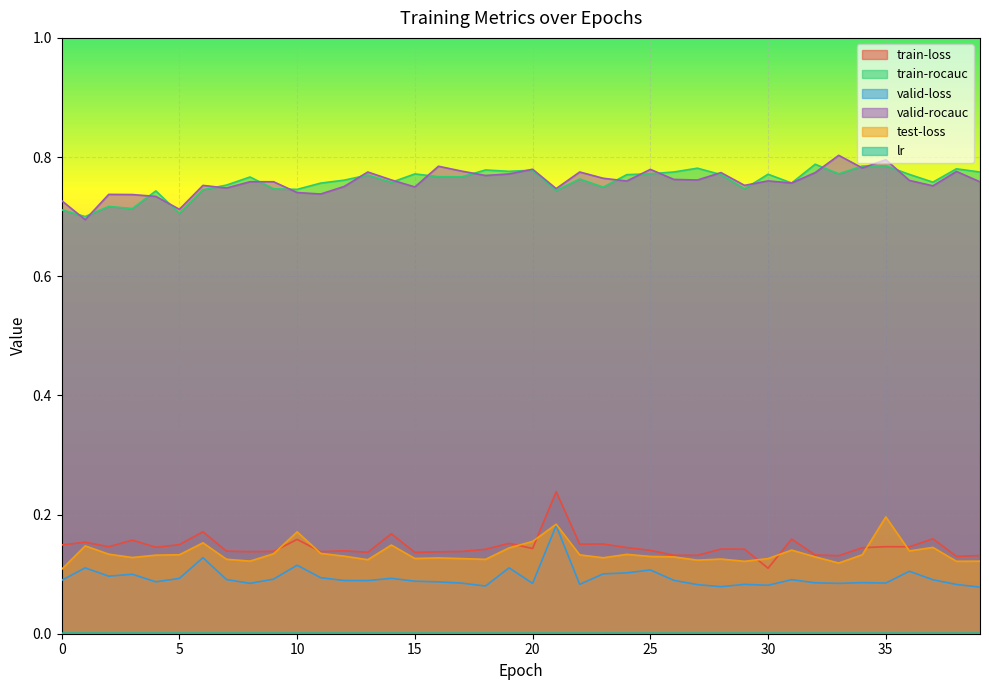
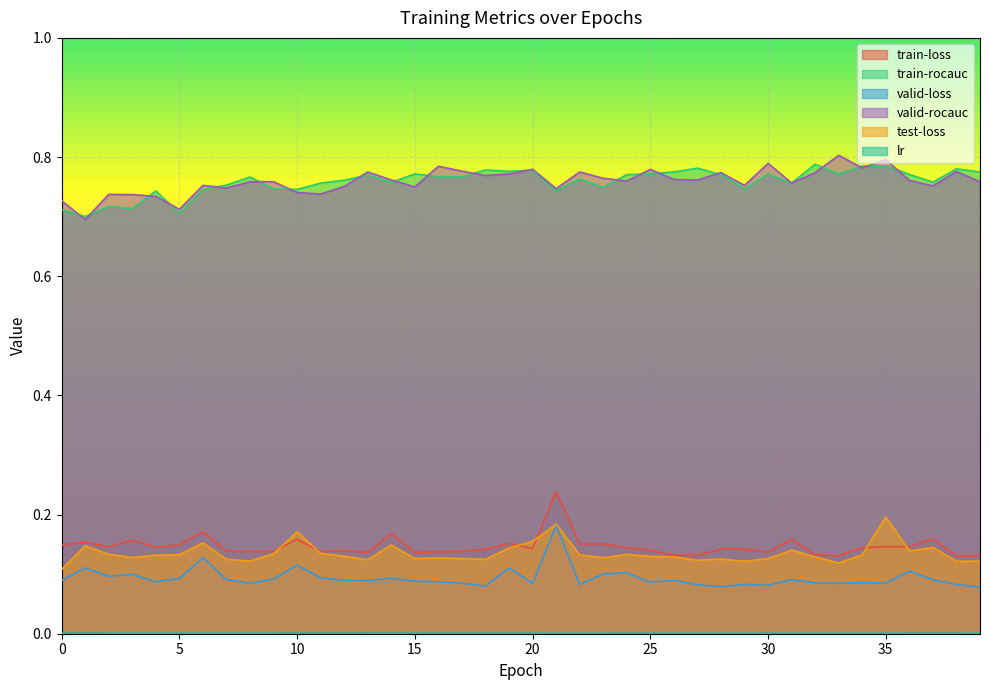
  {
    "train-loss": {
      "0": 0.15,
      "5": 0.15,
      "10": 0.16,
      "15": 0.14,
      "20": 0.14,
      "25": 0.14,
-     "30": 0.11,
+     "30": 0.14,
      "35": 0.15
    },
    "valid-loss": {
      "0": 0.09,
      "5": 0.09,
      "10": 0.11,
      "15": 0.09,
      "20": 0.08,
-     "25": 0.11,
+     "25": 0.09,
      "30": 0.08,
      "35": 0.09
    },
    "valid-rocauc": {
      "0": 0.73,
      "5": 0.71,
      "10": 0.74,
      "15": 0.75,
      "25": 0.78,
-     "30": 0.76
+     "30": 0.79
    },
    "test-loss": {
      "0": 0.11,
      "5": 0.13,
      "10": 0.17,
      "15": 0.13,
      "20": 0.15,
      "25": 0.13,
      "30": 0.13,
      "35": 0.20
    }
  }
